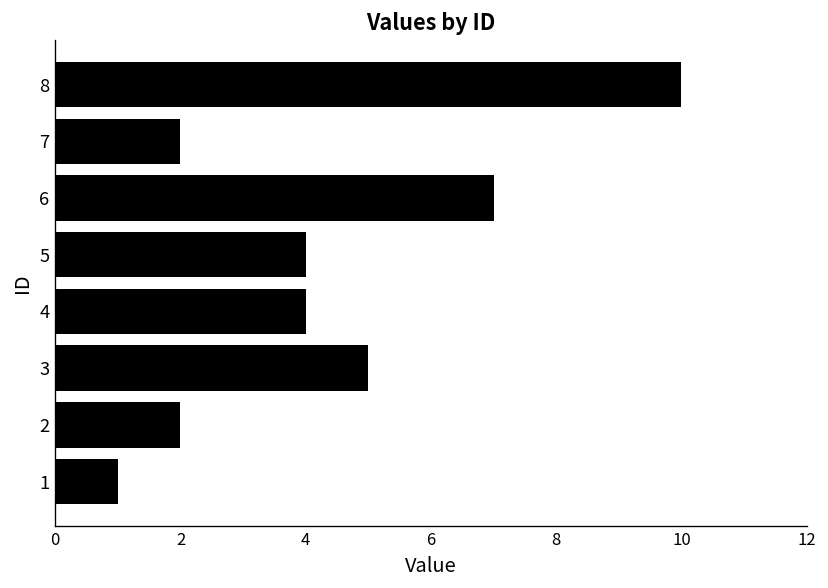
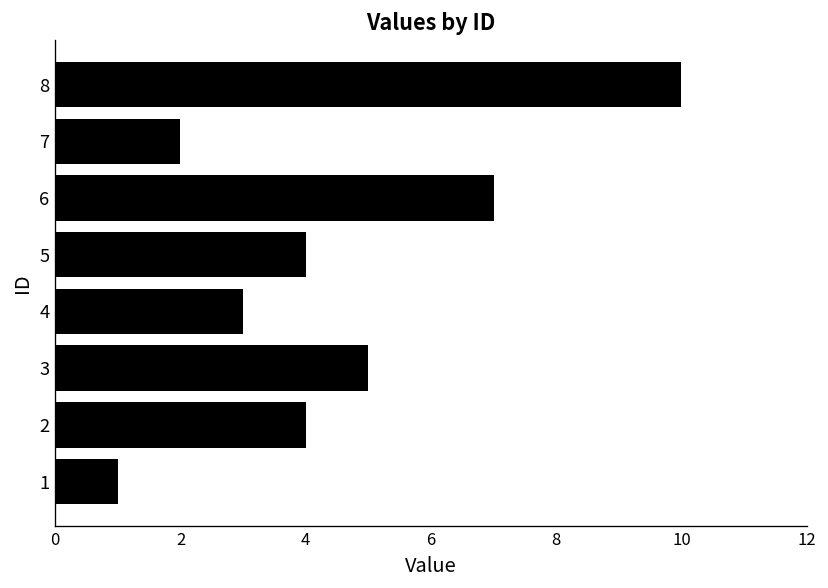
  {
    "8": 10,
    "7": 2,
    "6": 7,
    "5": 4,
-   "4": 4,
+   "4": 3,
    "3": 5,
-   "2": 2,
+   "2": 4,
    "1": 1
  }
